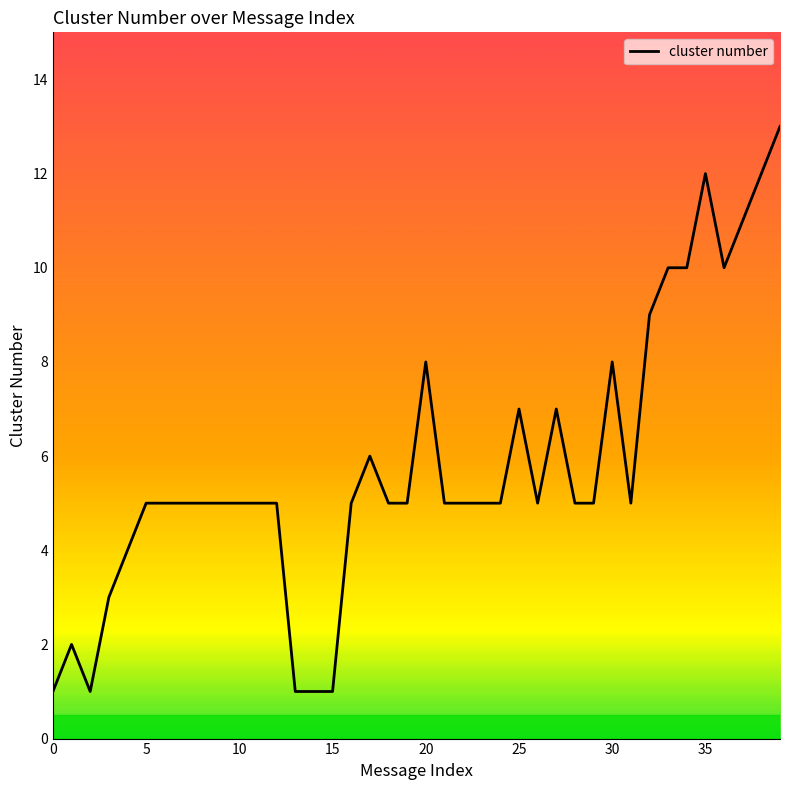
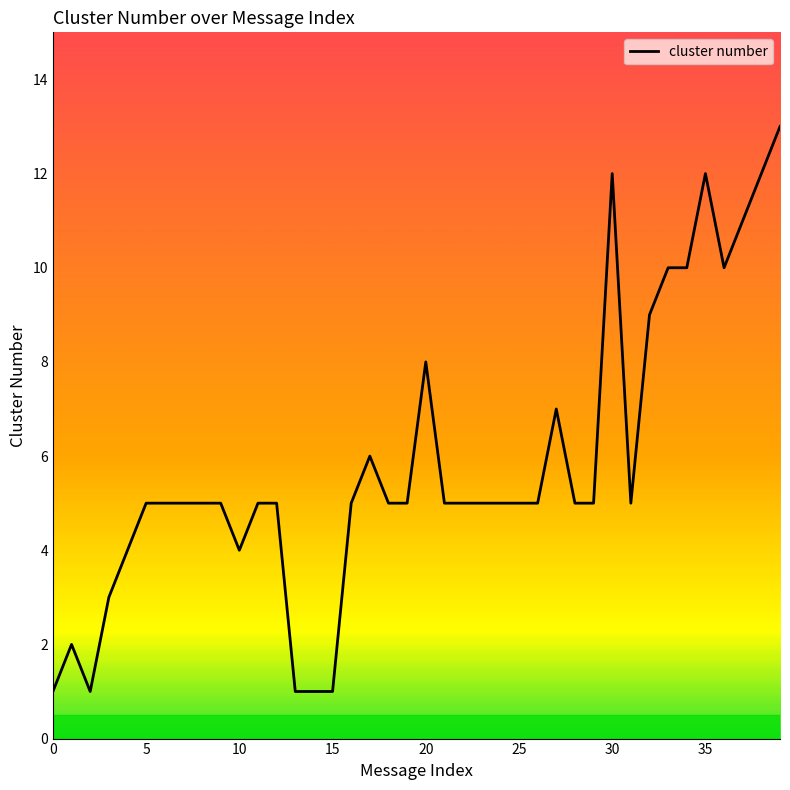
  {
    "0": 1,
    "5": 5,
-   "10": 5,
+   "10": 4,
    "15": 1,
    "20": 8,
-   "25": 7,
-   "30": 8,
+   "25": 5,
+   "30": 12,
    "35": 12
  }
